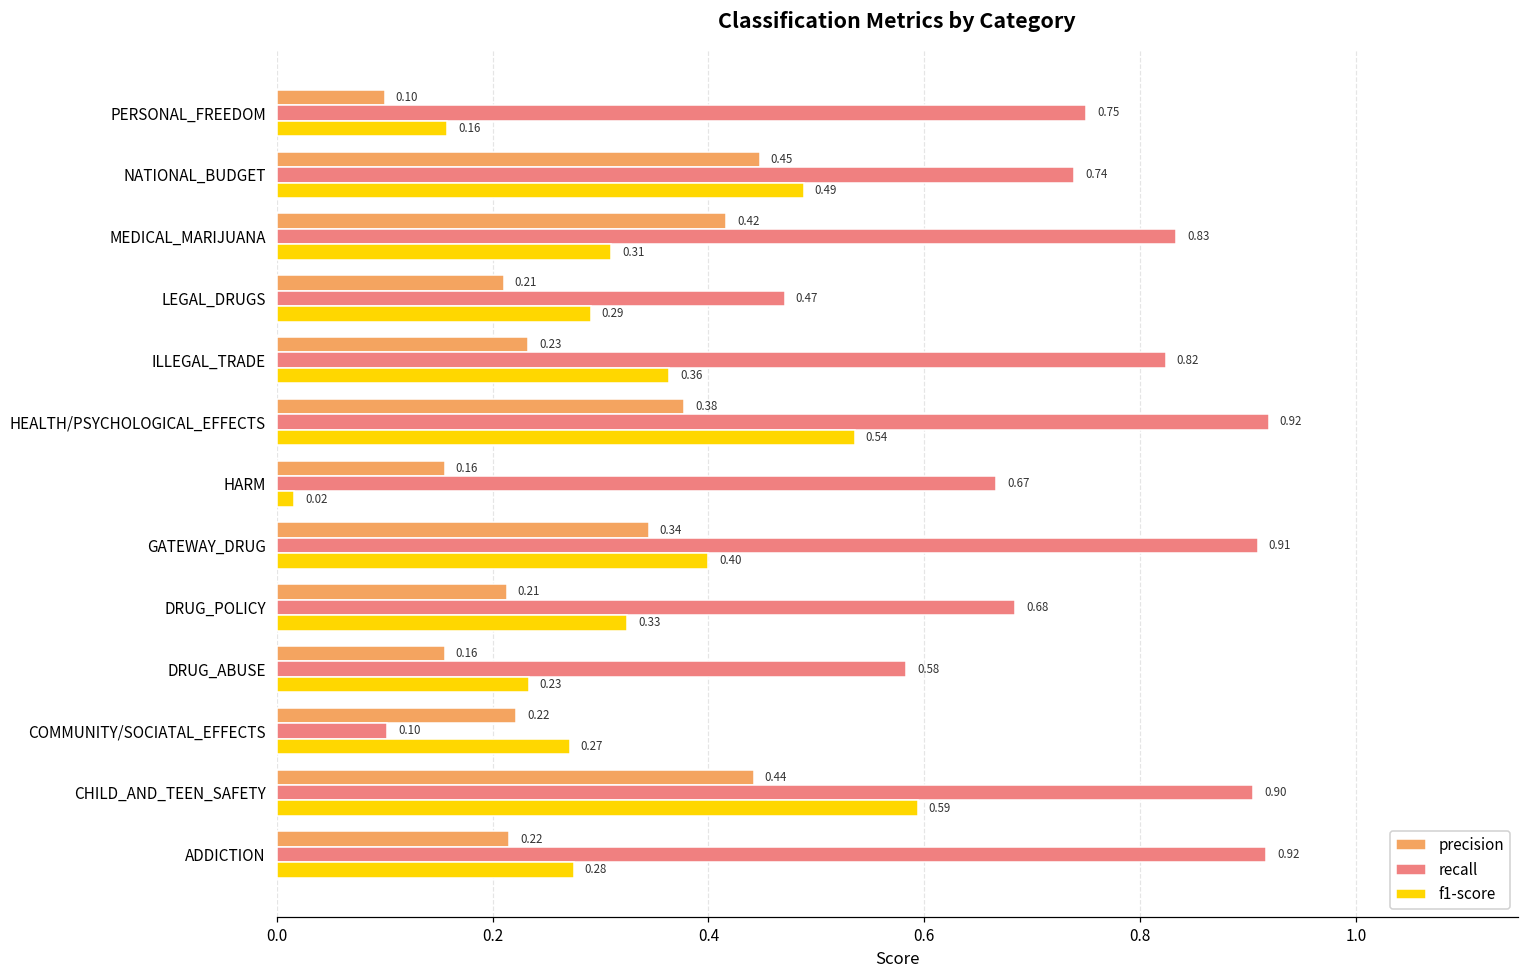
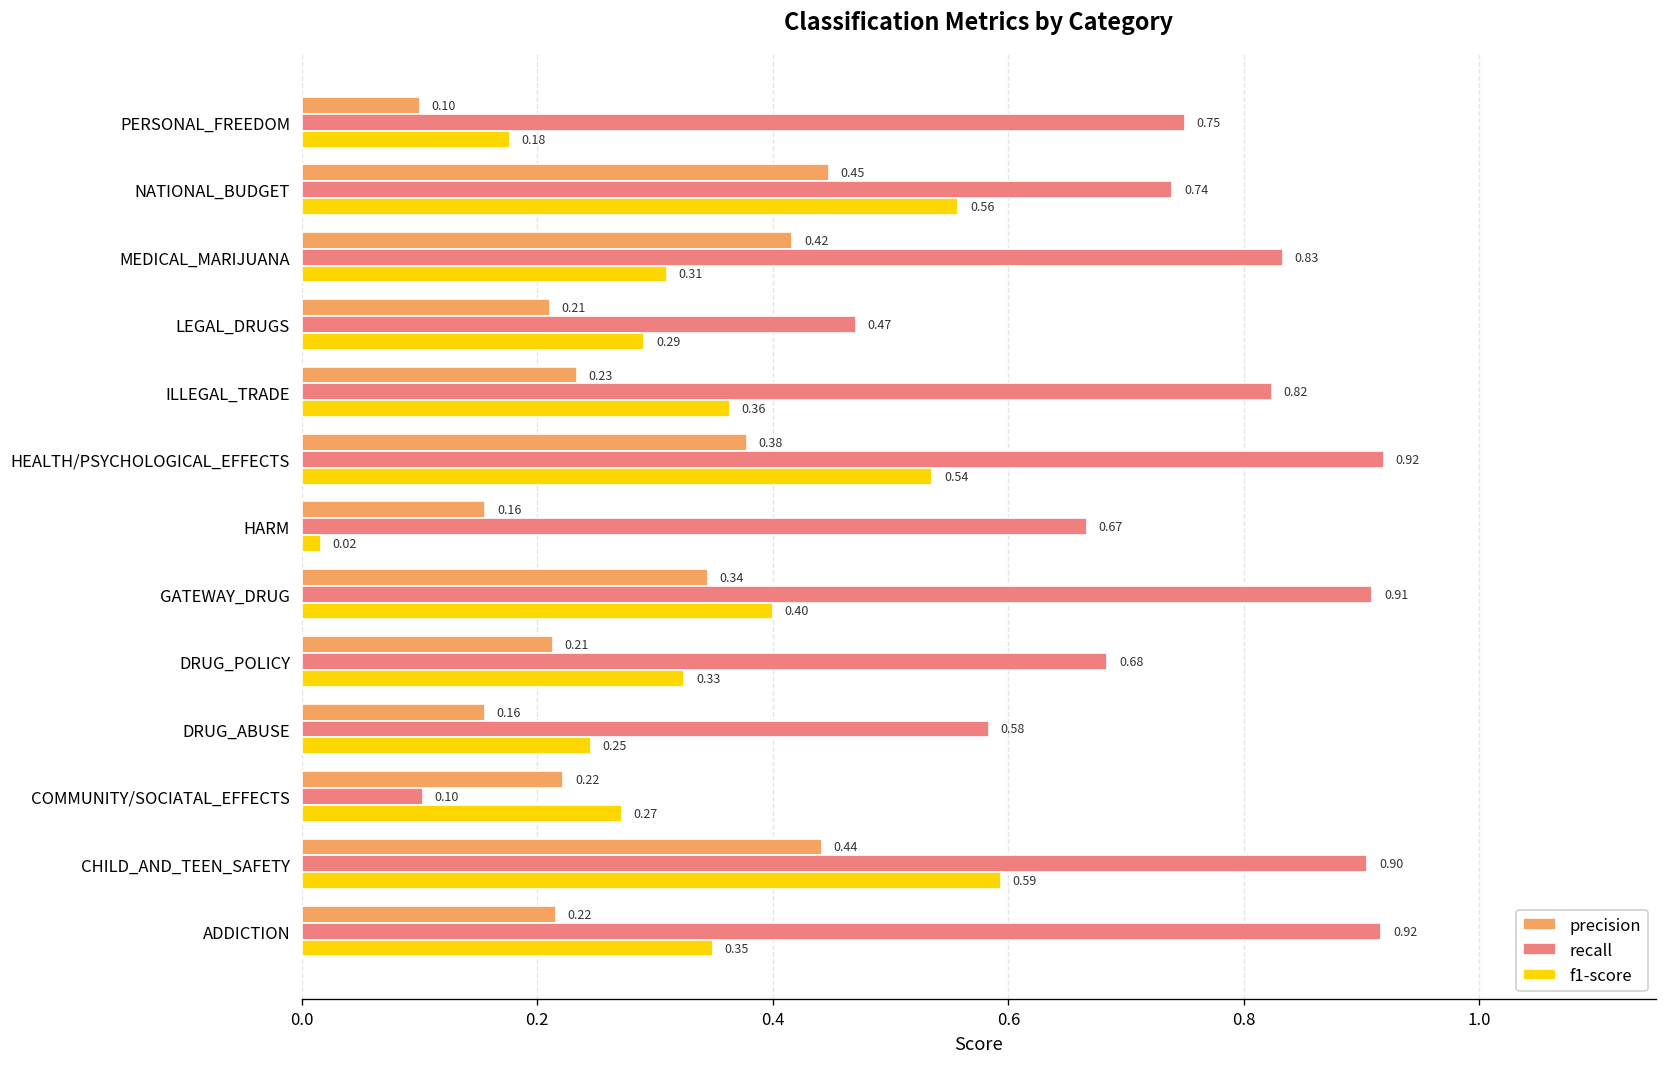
  {
    "f1-score": {
-     "PERSONAL_FREEDOM": 0.16,
-     "NATIONAL_BUDGET": 0.49,
+     "PERSONAL_FREEDOM": 0.18,
+     "NATIONAL_BUDGET": 0.56,
      "MEDICAL_MARIJUANA": 0.31,
      "LEGAL_DRUGS": 0.29,
      "ILLEGAL_TRADE": 0.36,
      "HEALTH/PSYCHOLOGICAL_EFFECTS": 0.54,
      "HARM": 0.02,
      "GATEWAY_DRUG": 0.40,
      "DRUG_POLICY": 0.33,
-     "DRUG_ABUSE": 0.23,
+     "DRUG_ABUSE": 0.25,
      "COMMUNITY/SOCIATAL_EFFECTS": 0.27,
      "CHILD_AND_TEEN_SAFETY": 0.59,
-     "ADDICTION": 0.28
+     "ADDICTION": 0.35
    }
  }
